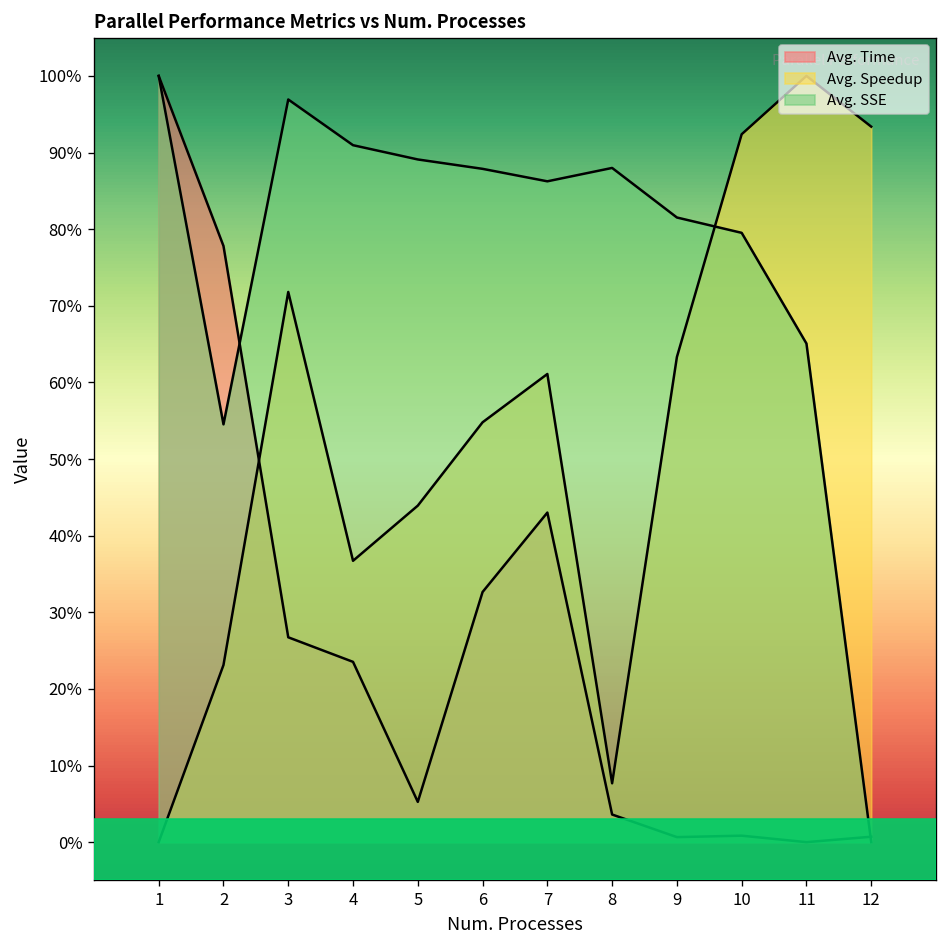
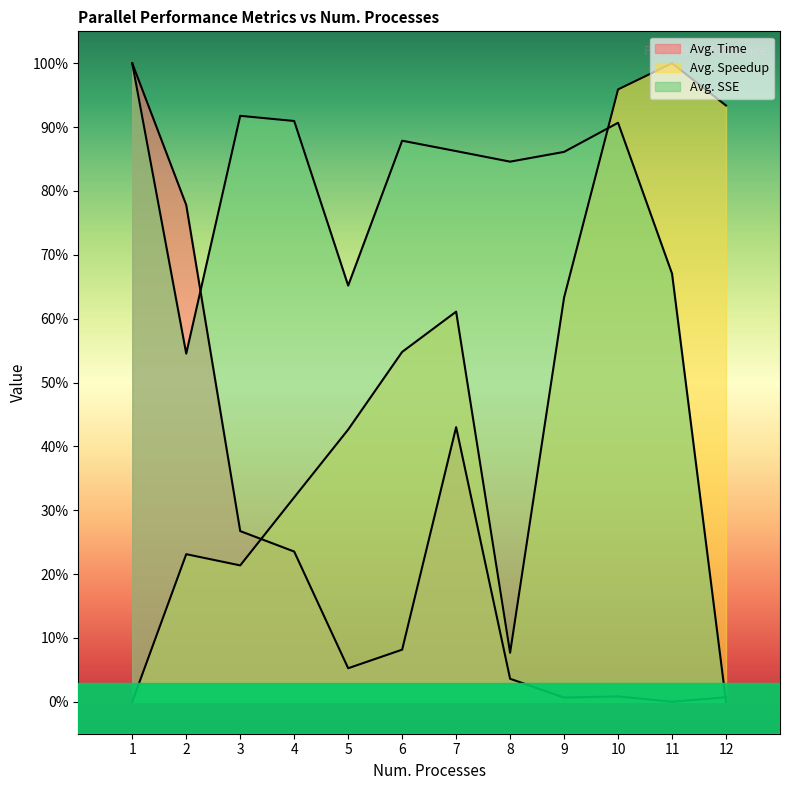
  {
    "Avg. Time": {
      "2": "78%",
      "3": "27%",
      "4": "24%",
      "5": "5%",
-     "6": "33%",
+     "6": "8%",
      "7": "43%",
      "8": "4%"
    },
    "Avg. Speedup": {
      "2": "23%",
-     "3": "72%",
-     "4": "37%",
-     "5": "44%",
+     "3": "21%",
+     "4": "32%",
+     "5": "43%",
      "6": "55%",
      "7": "61%",
      "8": "8%",
      "9": "63%",
-     "10": "92%",
+     "10": "96%",
      "12": "93%"
    },
    "Avg. SSE": {
      "2": "55%",
-     "3": "97%",
+     "3": "92%",
      "4": "91%",
-     "5": "89%",
+     "5": "65%",
      "6": "88%",
      "7": "86%",
-     "8": "88%",
-     "9": "82%",
-     "10": "80%",
-     "11": "65%"
+     "8": "85%",
+     "9": "86%",
+     "10": "91%",
+     "11": "67%"
    }
  }
